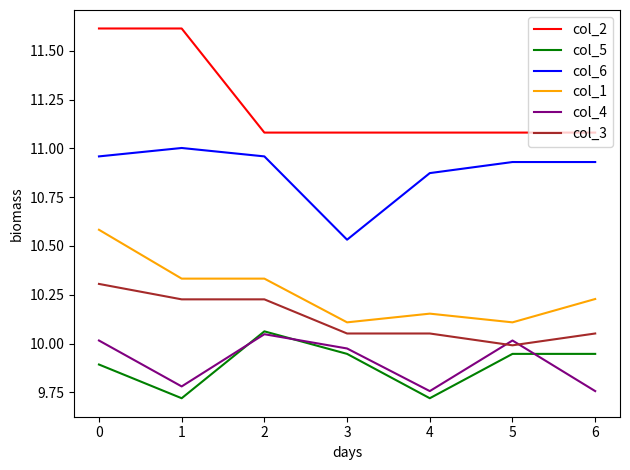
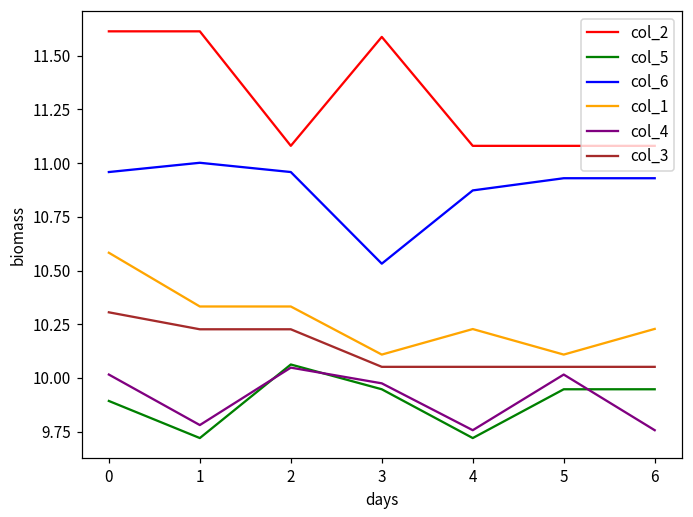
  {
    "col_2": {
      "0": 11.61,
      "1": 11.61,
      "2": 11.08,
-     "3": 11.08,
+     "3": 11.59,
      "4": 11.08,
      "5": 11.08
    },
    "col_5": {
      "0": 9.89,
      "1": 9.72,
      "2": 10.06,
      "3": 9.95,
      "4": 9.72,
      "5": 9.95,
      "6": 9.95
    },
    "col_6": {
      "0": 10.96,
      "1": 11.00,
      "2": 10.96,
      "3": 10.53,
      "4": 10.87,
      "5": 10.93,
      "6": 10.93
    },
    "col_1": {
      "0": 10.58,
      "1": 10.33,
      "2": 10.33,
      "3": 10.11,
-     "4": 10.15,
+     "4": 10.23,
      "5": 10.11,
      "6": 10.23
    },
    "col_4": {
      "0": 10.02,
      "1": 9.78,
      "2": 10.05,
      "3": 9.97,
      "4": 9.76,
      "5": 10.02,
      "6": 9.76
    },
    "col_3": {
      "0": 10.31,
      "1": 10.23,
      "2": 10.23,
      "3": 10.05,
      "4": 10.05,
-     "5": 9.99,
+     "5": 10.05,
      "6": 10.05
    }
  }
